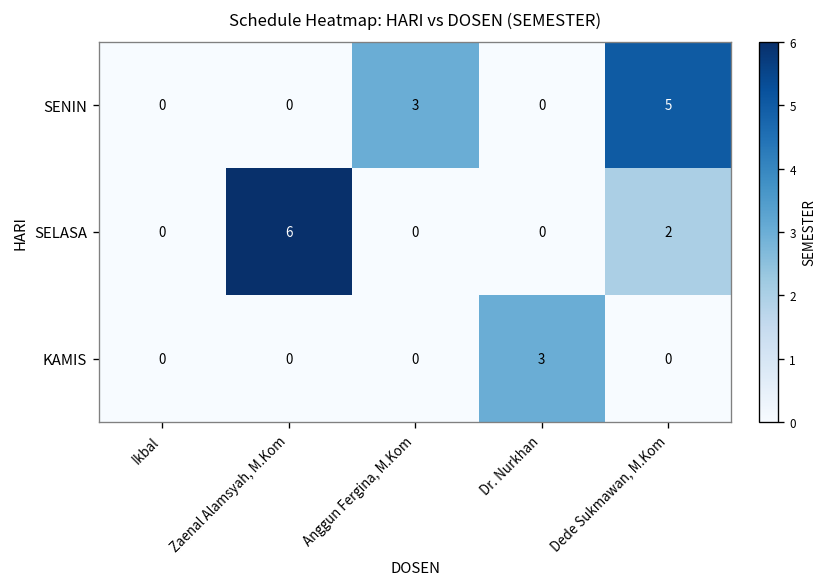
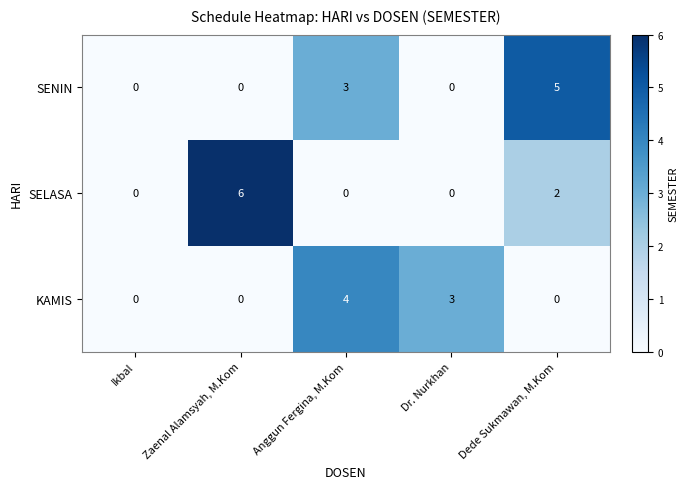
  {
    "SENIN": {
      "Ikbal": 0,
      "Zaenal Alamsyah, M.Kom": 0,
      "Anggun Fergina, M.Kom": 3,
      "Dr. Nurkhan": 0,
      "Dede Sukmawan, M.Kom": 5
    },
    "SELASA": {
      "Ikbal": 0,
      "Zaenal Alamsyah, M.Kom": 6,
      "Anggun Fergina, M.Kom": 0,
      "Dr. Nurkhan": 0,
      "Dede Sukmawan, M.Kom": 2
    },
    "KAMIS": {
      "Ikbal": 0,
      "Zaenal Alamsyah, M.Kom": 0,
-     "Anggun Fergina, M.Kom": 0,
+     "Anggun Fergina, M.Kom": 4,
      "Dr. Nurkhan": 3,
      "Dede Sukmawan, M.Kom": 0
    }
  }
